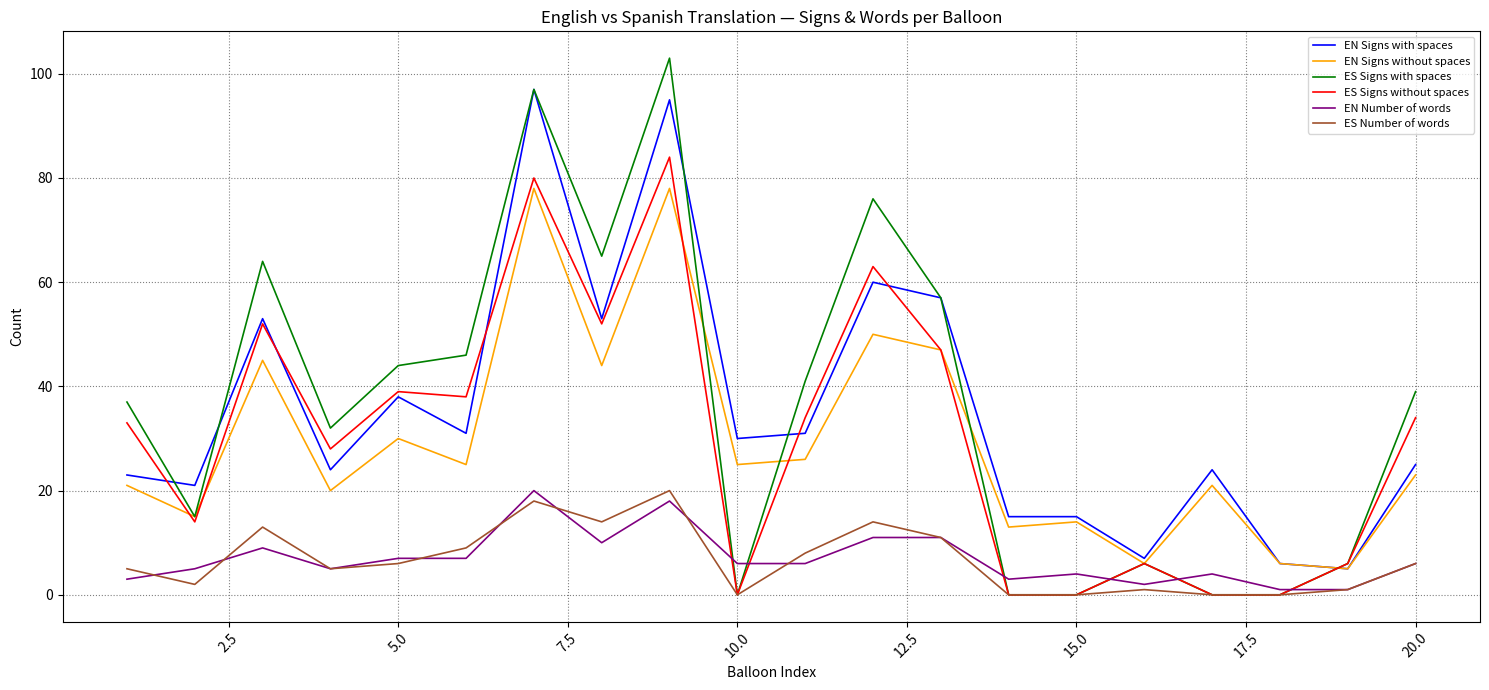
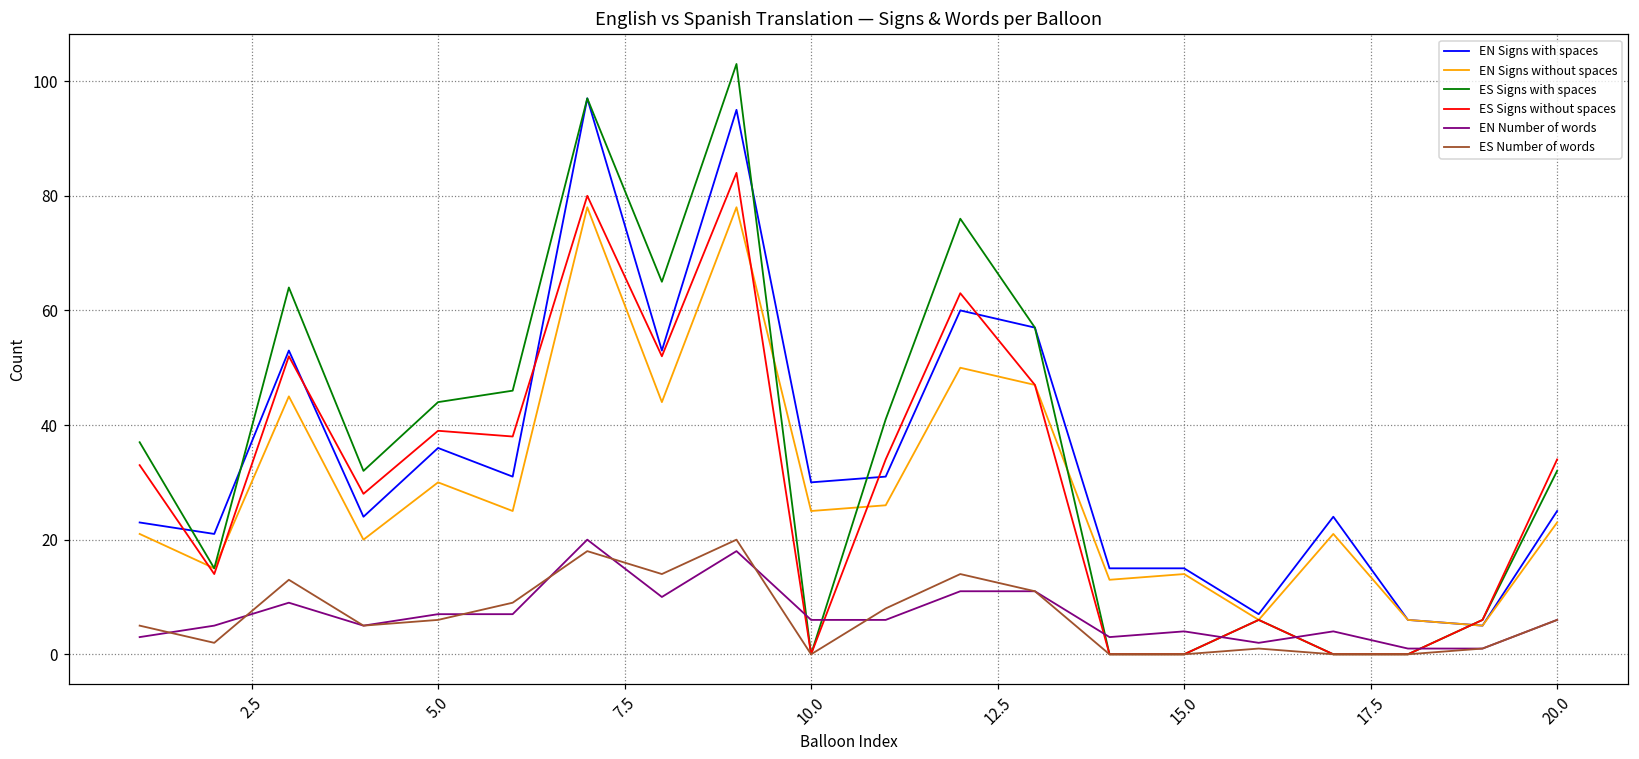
  {
    "EN Signs with spaces": {
-     "5.0": 38,
+     "5.0": 36,
      "10.0": 30,
      "15.0": 15,
      "20.0": 25
    },
    "EN Signs without spaces": {
      "5.0": 30,
      "10.0": 25,
      "15.0": 14,
      "20.0": 23
    },
    "ES Signs with spaces": {
      "5.0": 44,
-     "20.0": 39
+     "20.0": 32
    },
    "ES Signs without spaces": {
      "5.0": 39,
      "20.0": 34
    },
    "EN Number of words": {
      "5.0": 7,
      "10.0": 6,
      "15.0": 4
    },
    "ES Number of words": {
      "5.0": 6
    }
  }
